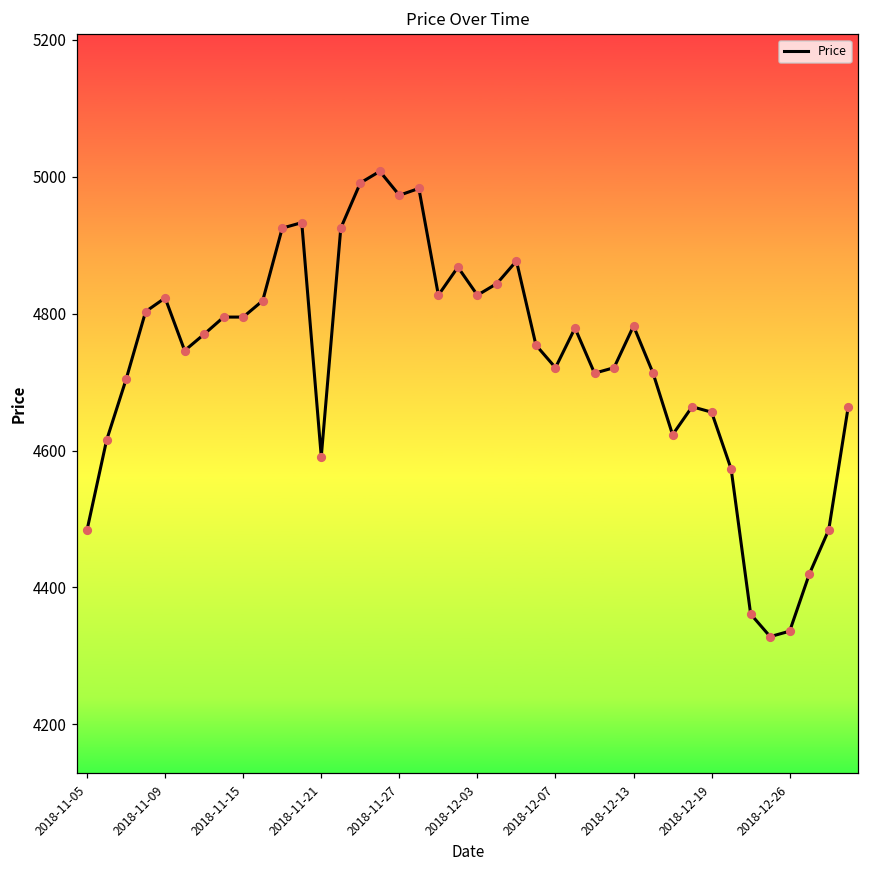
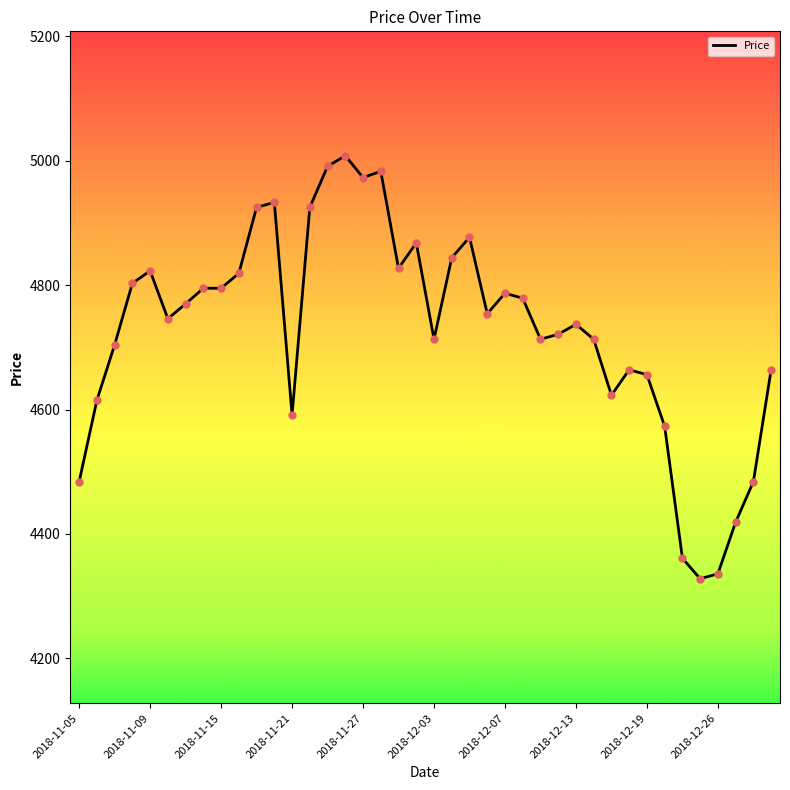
  {
    "2018-11-05": 4480,
    "2018-11-09": 4820,
    "2018-11-15": 4800,
    "2018-11-21": 4590,
    "2018-11-27": 4970,
-   "2018-12-03": 4830,
-   "2018-12-07": 4720,
-   "2018-12-13": 4780,
+   "2018-12-03": 4710,
+   "2018-12-07": 4790,
+   "2018-12-13": 4740,
    "2018-12-19": 4660,
    "2018-12-26": 4340
  }
